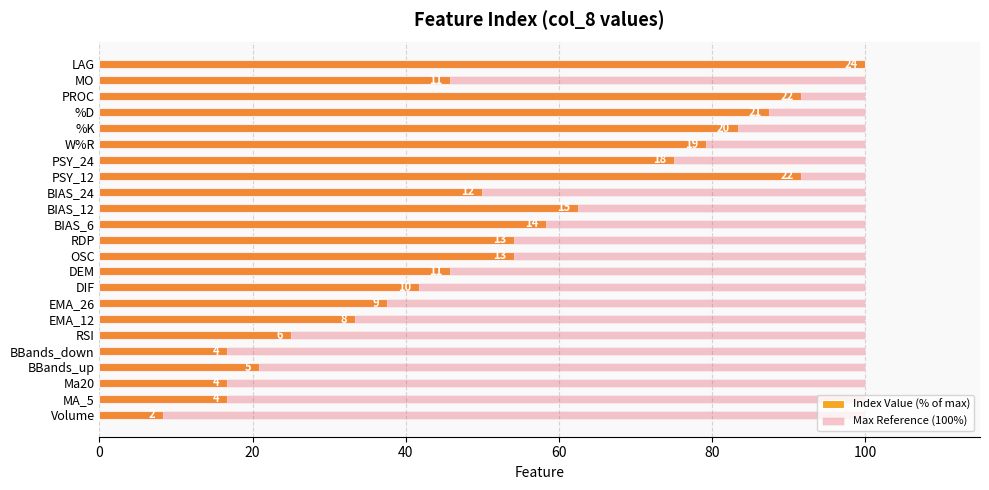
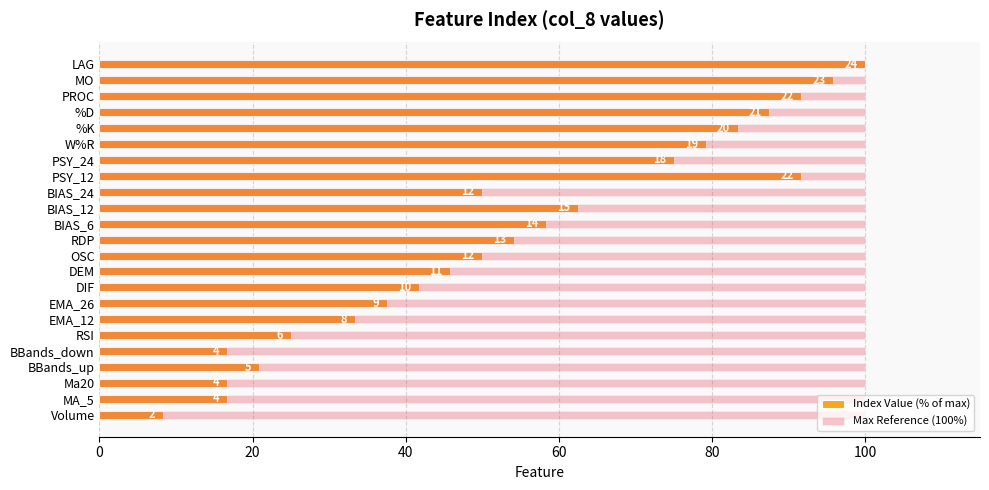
  {
    "Index Value (% of max)": {
      "LAG": 100,
-     "MO": 46,
-     "OSC": 54
+     "MO": 96,
+     "OSC": 50
    },
    "Max Reference (100%)": {
      "LAG": 100,
      "MO": 100,
      "PROC": 100,
      "%D": 100,
      "%K": 100,
      "W%R": 100,
      "PSY_24": 100,
      "PSY_12": 100,
      "BIAS_24": 100,
      "BIAS_12": 100,
      "BIAS_6": 100,
      "RDP": 100,
      "OSC": 100,
      "DEM": 100,
      "DIF": 100,
      "EMA_26": 100,
      "EMA_12": 100,
      "RSI": 100,
      "BBands_down": 100,
      "BBands_up": 100,
      "Ma20": 100
    }
  }
